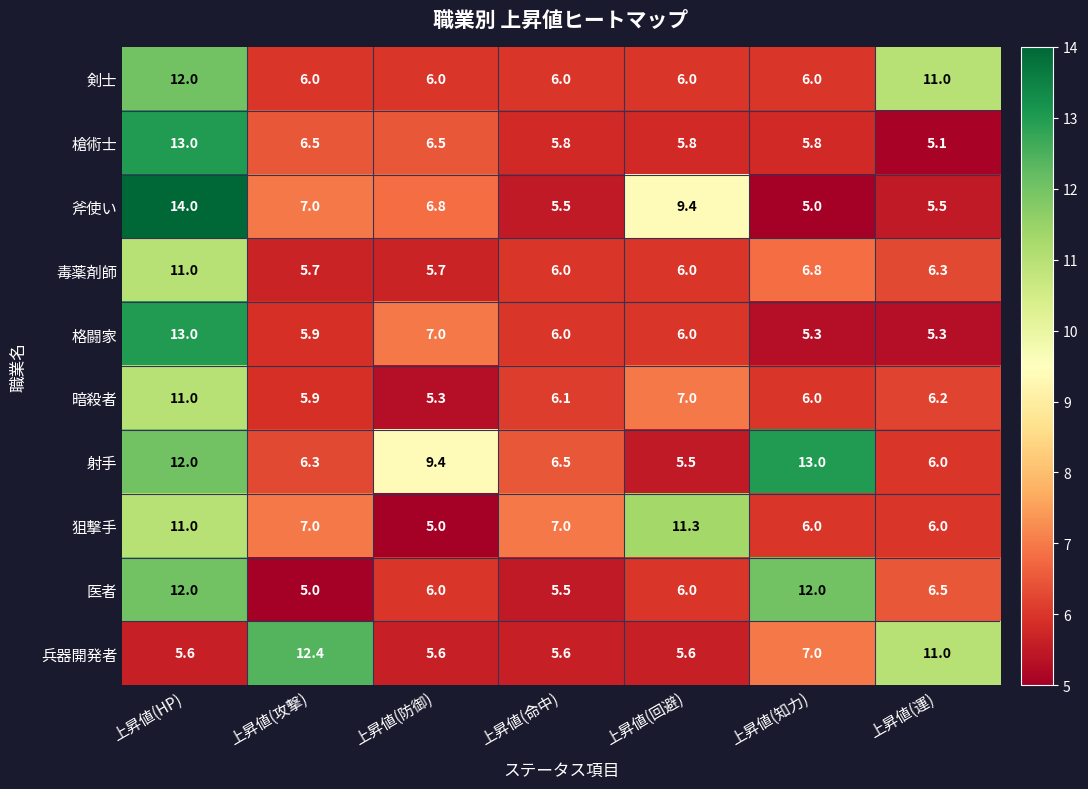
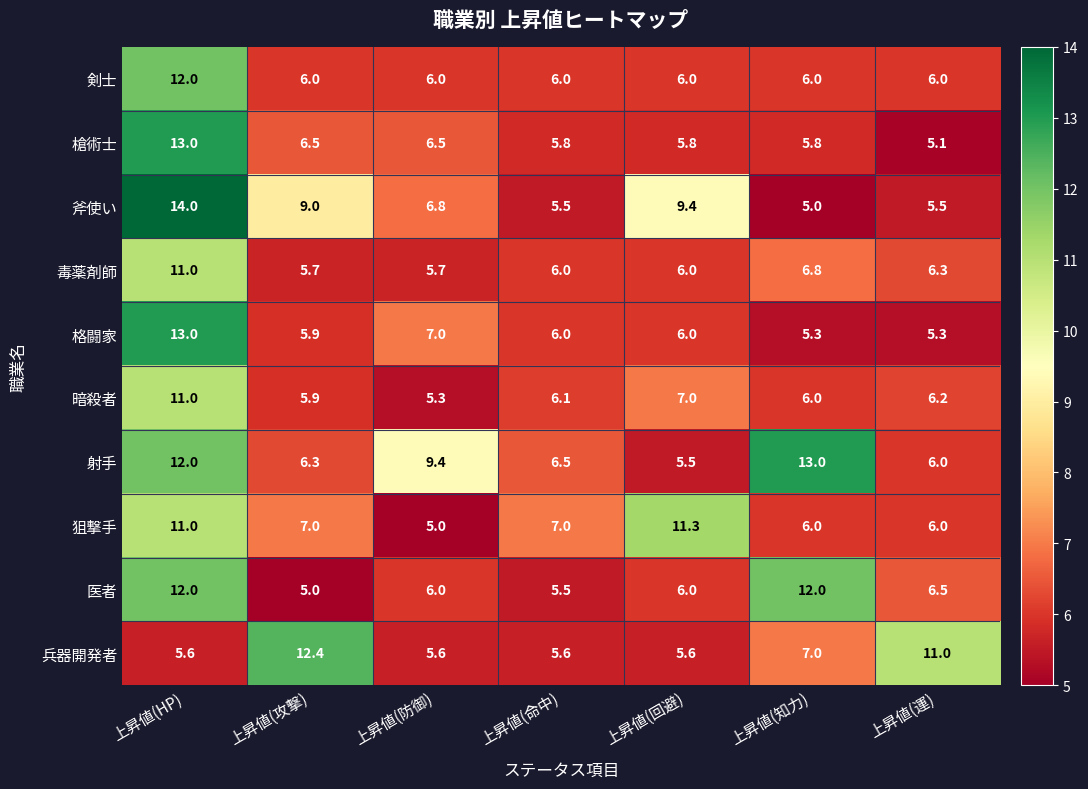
  {
    "剣士": {
      "上昇値(HP)": 12.0,
      "上昇値(攻撃)": 6.0,
      "上昇値(防御)": 6.0,
      "上昇値(命中)": 6.0,
      "上昇値(回避)": 6.0,
      "上昇値(知力)": 6.0,
-     "上昇値(運)": 11.0
+     "上昇値(運)": 6.0
    },
    "槍術士": {
      "上昇値(HP)": 13.0,
      "上昇値(攻撃)": 6.5,
      "上昇値(防御)": 6.5,
      "上昇値(命中)": 5.8,
      "上昇値(回避)": 5.8,
      "上昇値(知力)": 5.8,
      "上昇値(運)": 5.1
    },
    "斧使い": {
      "上昇値(HP)": 14.0,
-     "上昇値(攻撃)": 7.0,
+     "上昇値(攻撃)": 9.0,
      "上昇値(防御)": 6.8,
      "上昇値(命中)": 5.5,
      "上昇値(回避)": 9.4,
      "上昇値(知力)": 5.0,
      "上昇値(運)": 5.5
    },
    "毒薬剤師": {
      "上昇値(HP)": 11.0,
      "上昇値(攻撃)": 5.7,
      "上昇値(防御)": 5.7,
      "上昇値(命中)": 6.0,
      "上昇値(回避)": 6.0,
      "上昇値(知力)": 6.8,
      "上昇値(運)": 6.3
    },
    "格闘家": {
      "上昇値(HP)": 13.0,
      "上昇値(攻撃)": 5.9,
      "上昇値(防御)": 7.0,
      "上昇値(命中)": 6.0,
      "上昇値(回避)": 6.0,
      "上昇値(知力)": 5.3,
      "上昇値(運)": 5.3
    },
    "暗殺者": {
      "上昇値(HP)": 11.0,
      "上昇値(攻撃)": 5.9,
      "上昇値(防御)": 5.3,
      "上昇値(命中)": 6.1,
      "上昇値(回避)": 7.0,
      "上昇値(知力)": 6.0,
      "上昇値(運)": 6.2
    },
    "射手": {
      "上昇値(HP)": 12.0,
      "上昇値(攻撃)": 6.3,
      "上昇値(防御)": 9.4,
      "上昇値(命中)": 6.5,
      "上昇値(回避)": 5.5,
      "上昇値(知力)": 13.0,
      "上昇値(運)": 6.0
    },
    "狙撃手": {
      "上昇値(HP)": 11.0,
      "上昇値(攻撃)": 7.0,
      "上昇値(防御)": 5.0,
      "上昇値(命中)": 7.0,
      "上昇値(回避)": 11.3,
      "上昇値(知力)": 6.0,
      "上昇値(運)": 6.0
    },
    "医者": {
      "上昇値(HP)": 12.0,
      "上昇値(攻撃)": 5.0,
      "上昇値(防御)": 6.0,
      "上昇値(命中)": 5.5,
      "上昇値(回避)": 6.0,
      "上昇値(知力)": 12.0,
      "上昇値(運)": 6.5
    },
    "兵器開発者": {
      "上昇値(HP)": 5.6,
      "上昇値(攻撃)": 12.4,
      "上昇値(防御)": 5.6,
      "上昇値(命中)": 5.6,
      "上昇値(回避)": 5.6,
      "上昇値(知力)": 7.0,
      "上昇値(運)": 11.0
    }
  }
